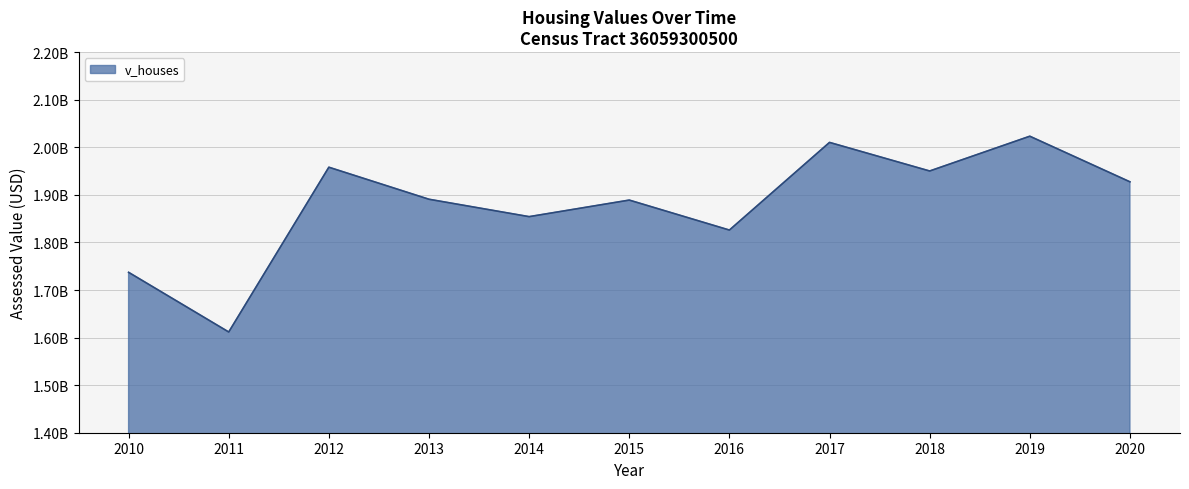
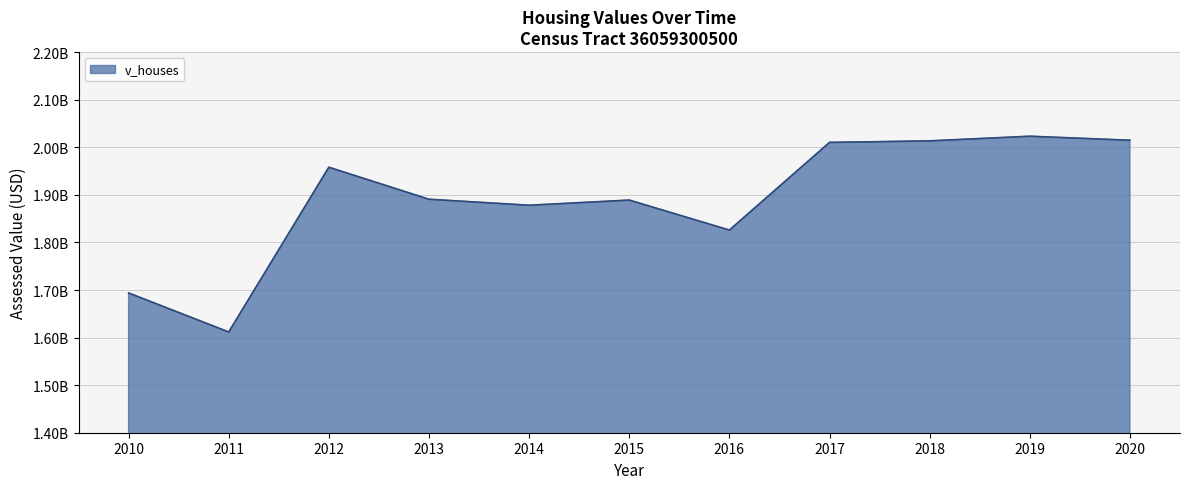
  {
-   "2010": 1740000000,
+   "2010": 1690000000,
    "2011": 1610000000,
    "2012": 1960000000,
    "2013": 1890000000,
-   "2014": 1850000000,
+   "2014": 1880000000,
    "2015": 1890000000,
    "2016": 1830000000,
    "2017": 2010000000,
-   "2018": 1950000000,
+   "2018": 2010000000,
    "2019": 2020000000,
-   "2020": 1930000000
+   "2020": 2010000000
  }
